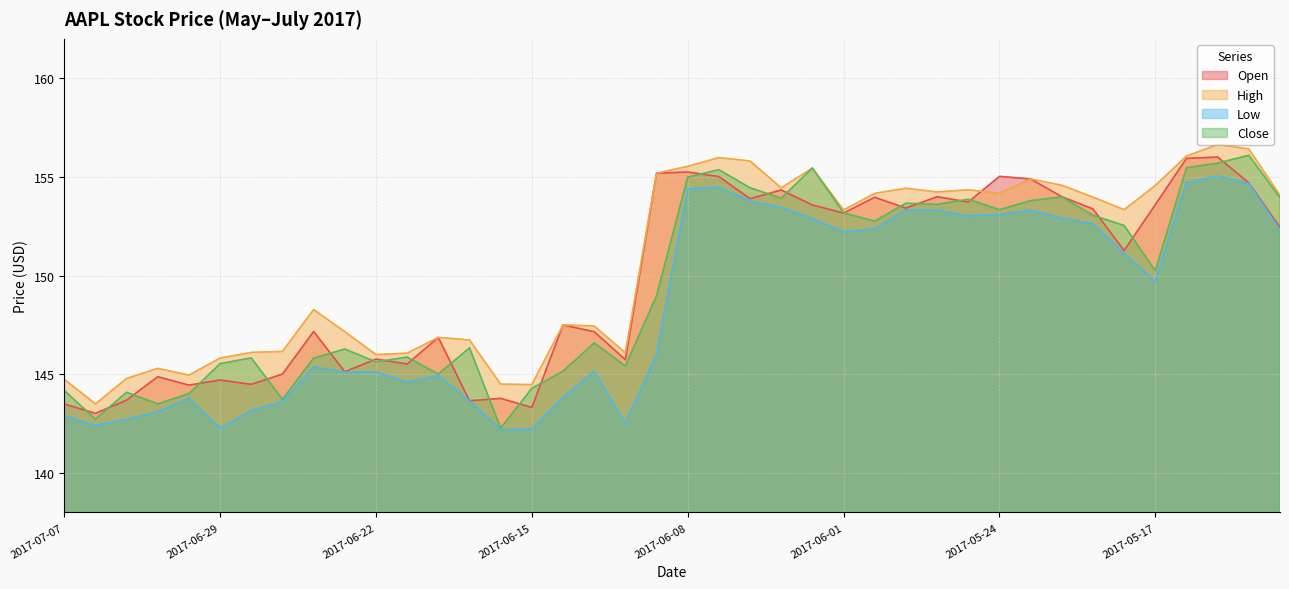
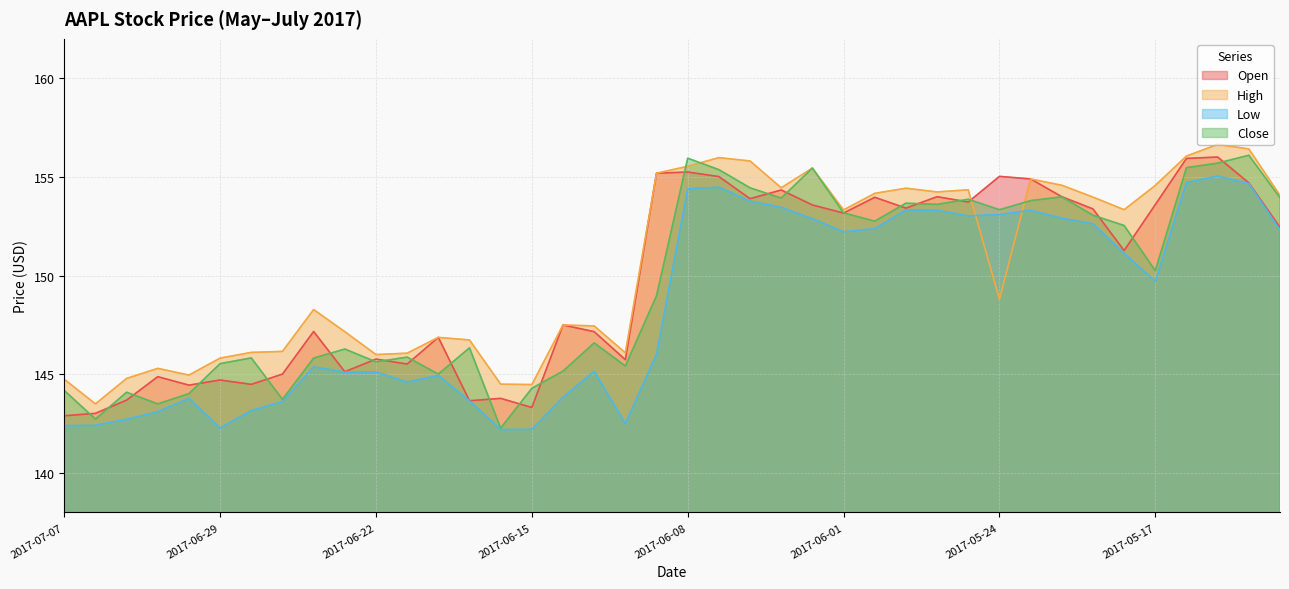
  {
    "Open": {
-     "2017-07-07": 143.5,
+     "2017-07-07": 142.9,
      "2017-06-29": 144.7,
      "2017-06-22": 145.8,
      "2017-06-15": 143.3,
      "2017-06-08": 155.3,
      "2017-05-24": 155.0,
      "2017-05-17": 153.6
    },
    "High": {
      "2017-07-07": 144.8,
      "2017-06-29": 145.8,
      "2017-06-22": 146.0,
      "2017-06-15": 144.5,
      "2017-06-08": 155.5,
      "2017-06-01": 153.3,
-     "2017-05-24": 154.2,
+     "2017-05-24": 148.8,
      "2017-05-17": 154.6
    },
    "Low": {
-     "2017-07-07": 142.9,
+     "2017-07-07": 142.4,
      "2017-06-29": 142.3,
      "2017-06-22": 145.1,
      "2017-06-15": 142.2,
      "2017-06-08": 154.4,
      "2017-06-01": 152.2,
      "2017-05-24": 153.1,
      "2017-05-17": 149.7
    },
    "Close": {
      "2017-07-07": 144.2,
      "2017-06-29": 145.5,
      "2017-06-22": 145.6,
      "2017-06-15": 144.3,
-     "2017-06-08": 155.0,
+     "2017-06-08": 156.0,
      "2017-05-24": 153.3,
      "2017-05-17": 150.3
    }
  }
